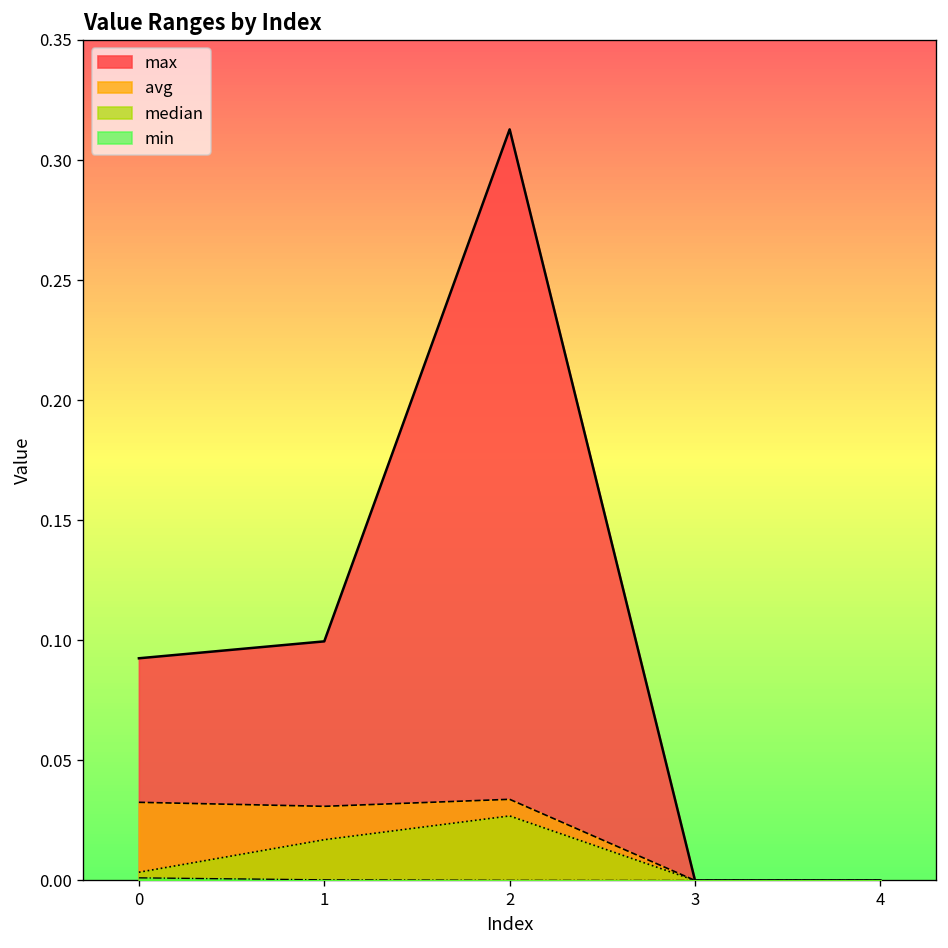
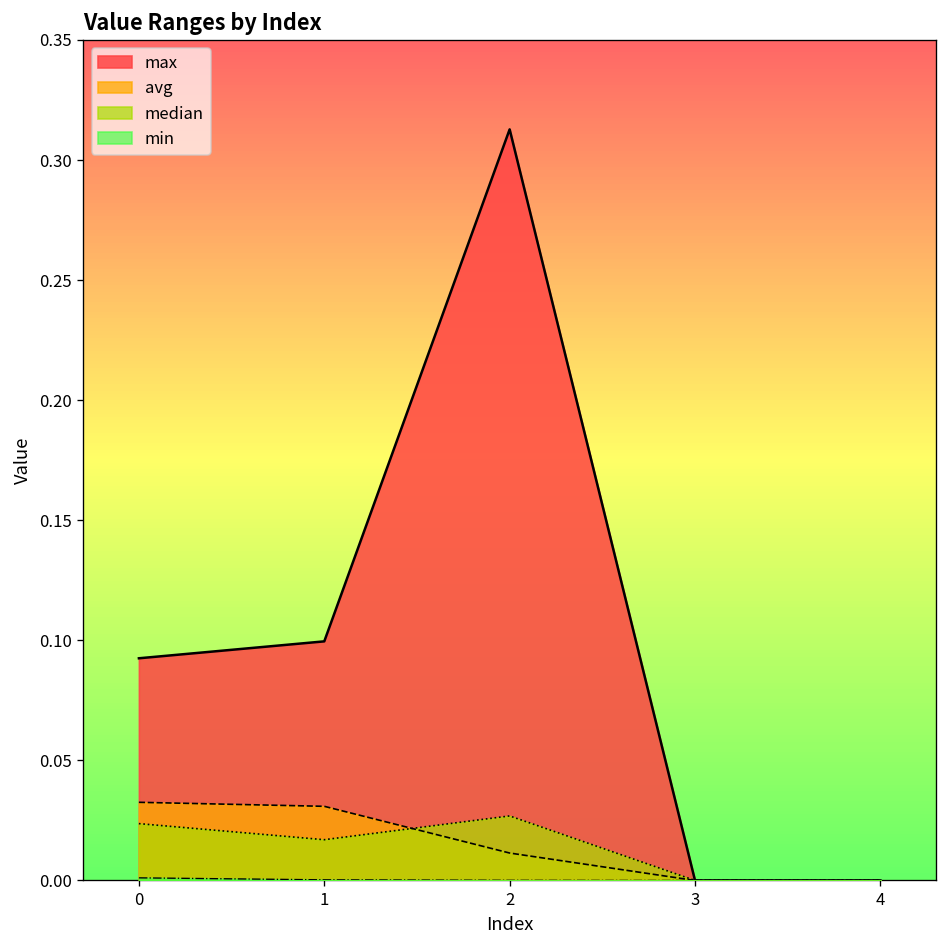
  {
    "max": {
      "0": 0.093,
      "1": 0.100,
      "2": 0.313
    },
    "avg": {
      "0": 0.033,
      "1": 0.031,
-     "2": 0.034
+     "2": 0.011
    },
    "median": {
-     "0": 0.003,
+     "0": 0.024,
      "1": 0.017,
      "2": 0.027
    },
    "min": {
      "0": 0.001,
      "1": 0.000,
      "2": 0.000
    }
  }
